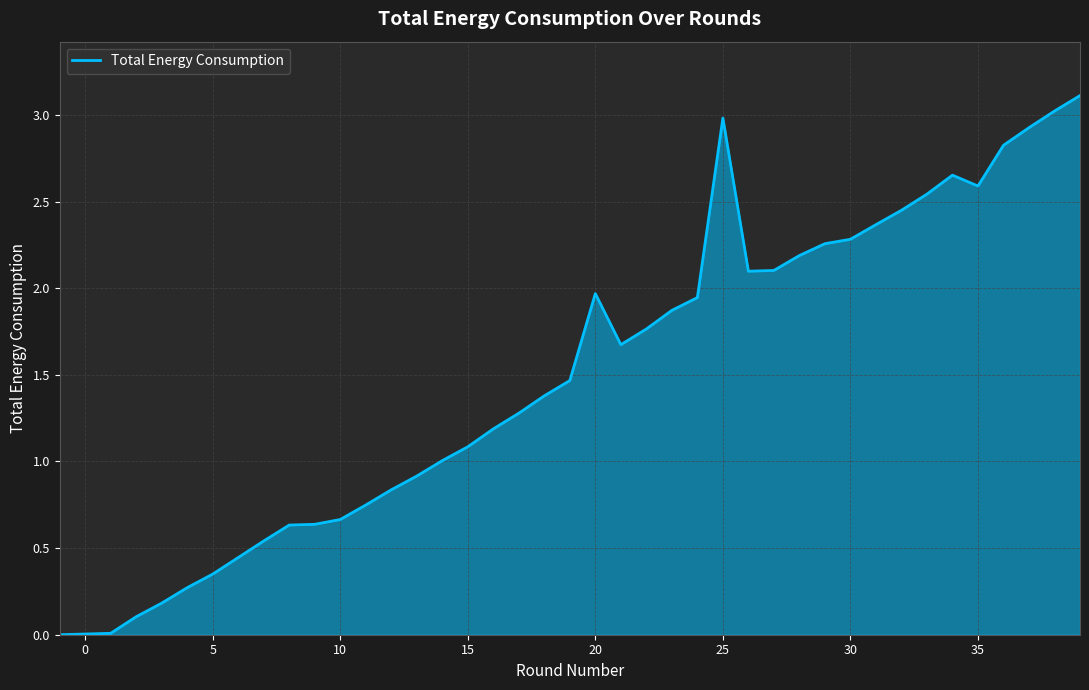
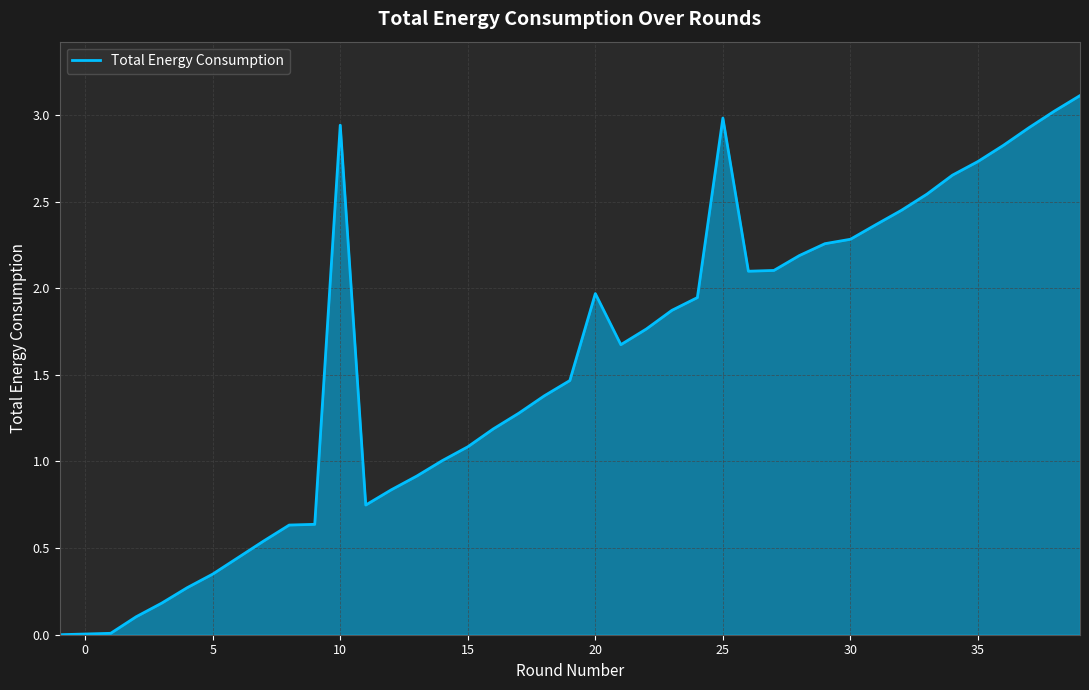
  {
    "5": 0.35,
-   "10": 0.67,
+   "10": 2.94,
    "15": 1.08,
    "20": 1.97,
    "25": 2.98,
    "30": 2.28,
-   "35": 2.59
+   "35": 2.73
  }
